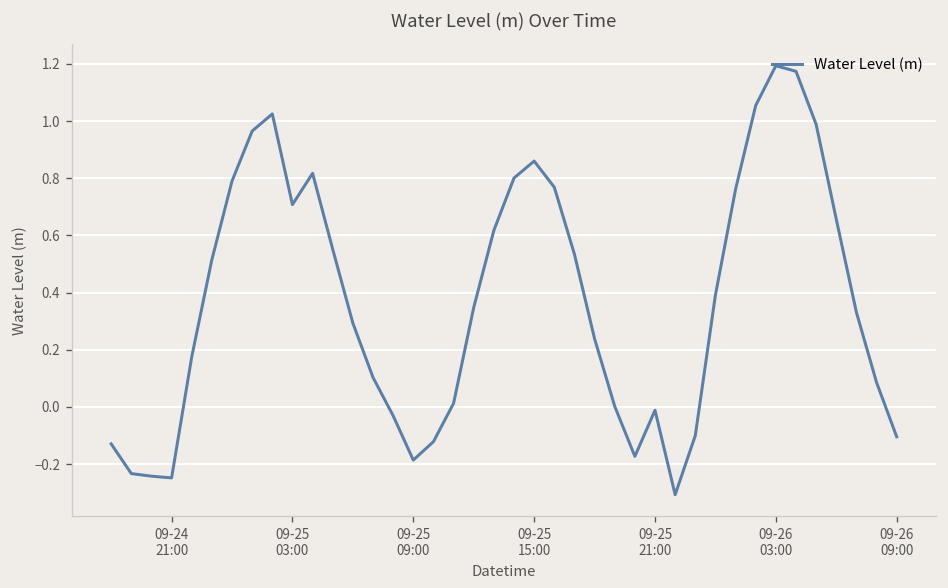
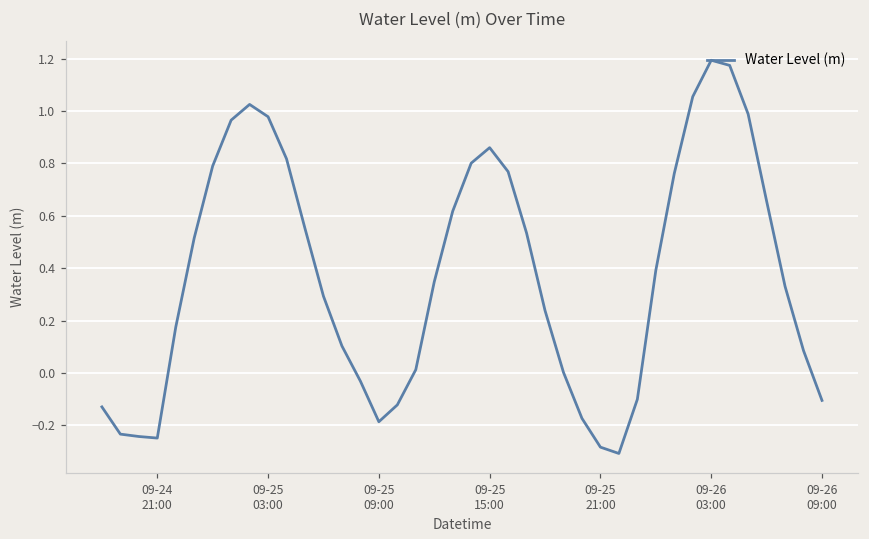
  {
    "09-24 21:00": -0.25,
-   "09-25 03:00": 0.71,
+   "09-25 03:00": 0.98,
    "09-25 09:00": -0.19,
    "09-25 15:00": 0.86,
-   "09-25 21:00": -0.01,
+   "09-25 21:00": -0.28,
    "09-26 03:00": 1.19,
    "09-26 09:00": -0.10
  }
